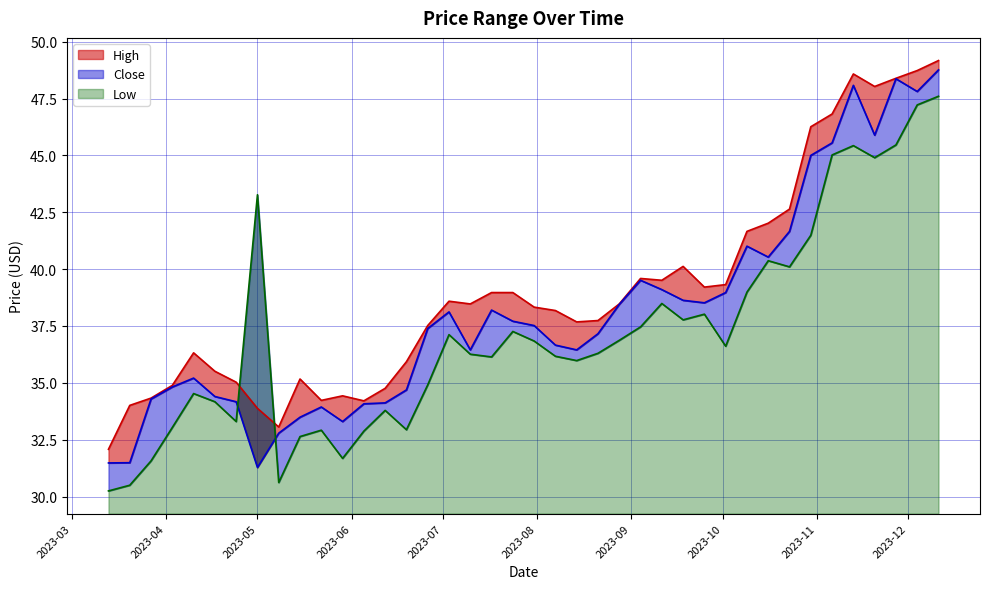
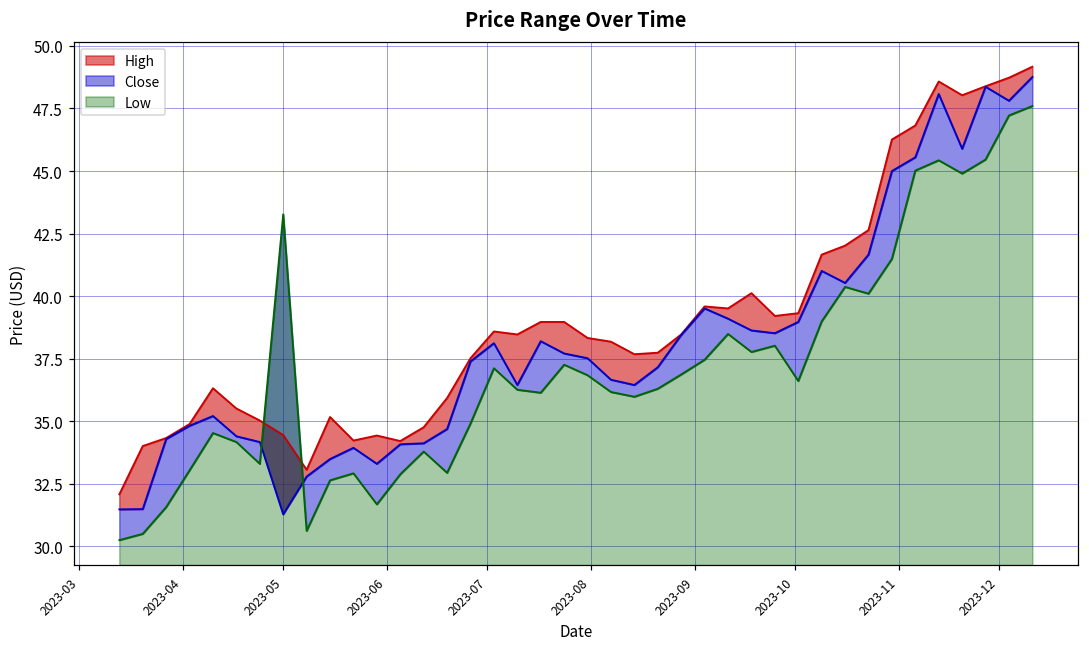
  {
    "High": {
-     "2023-05": 33.9
+     "2023-05": 34.5
    }
  }
